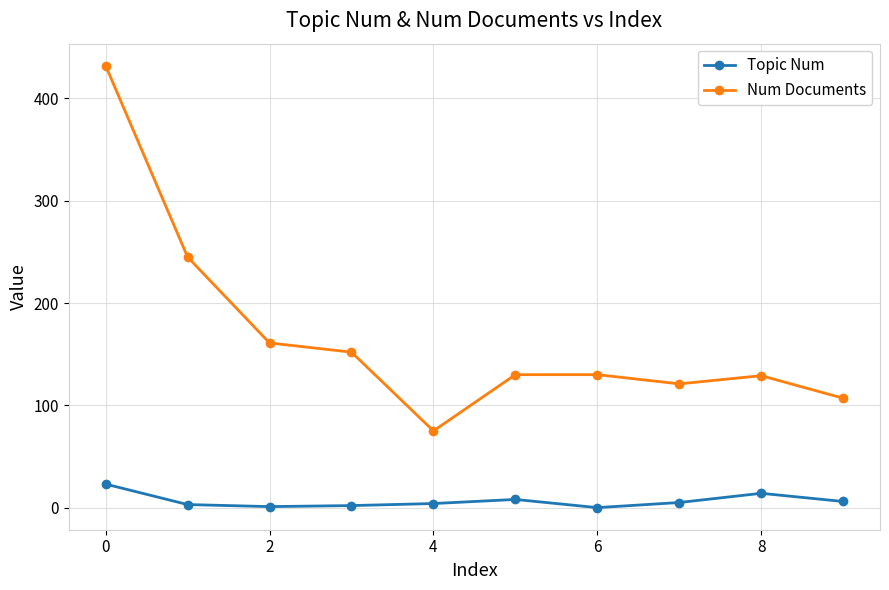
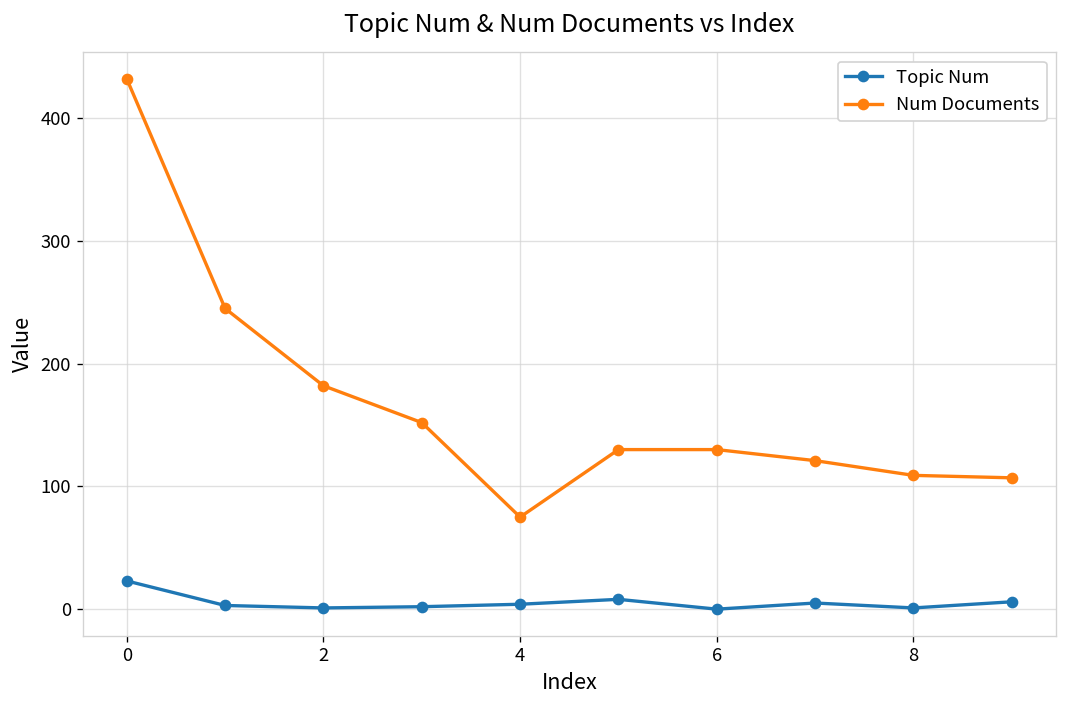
  {
    "Topic Num": {
      "0": 23,
      "2": 1,
      "4": 4,
      "6": 0,
-     "8": 14
+     "8": 1
    },
    "Num Documents": {
      "0": 432,
-     "2": 161,
+     "2": 182,
      "4": 75,
      "6": 130,
-     "8": 129
+     "8": 109
    }
  }
